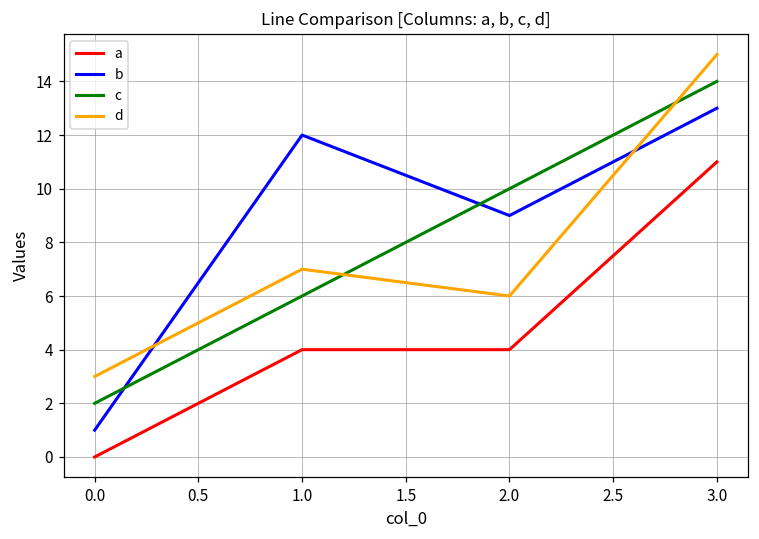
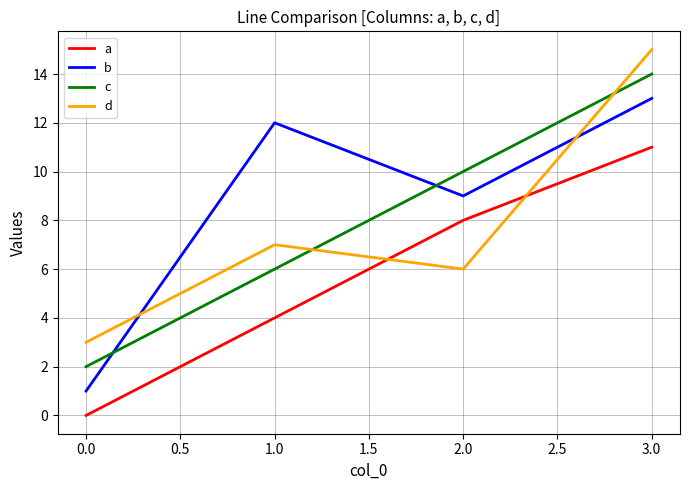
  {
    "a": {
      "0.0": 0,
      "1.0": 4,
-     "2.0": 4,
+     "2.0": 8,
      "3.0": 11
    },
    "b": {
      "0.0": 1,
      "1.0": 12,
      "2.0": 9,
      "3.0": 13
    },
    "c": {
      "0.0": 2,
      "1.0": 6,
      "2.0": 10,
      "3.0": 14
    },
    "d": {
      "0.0": 3,
      "1.0": 7,
      "2.0": 6,
      "3.0": 15
    }
  }
